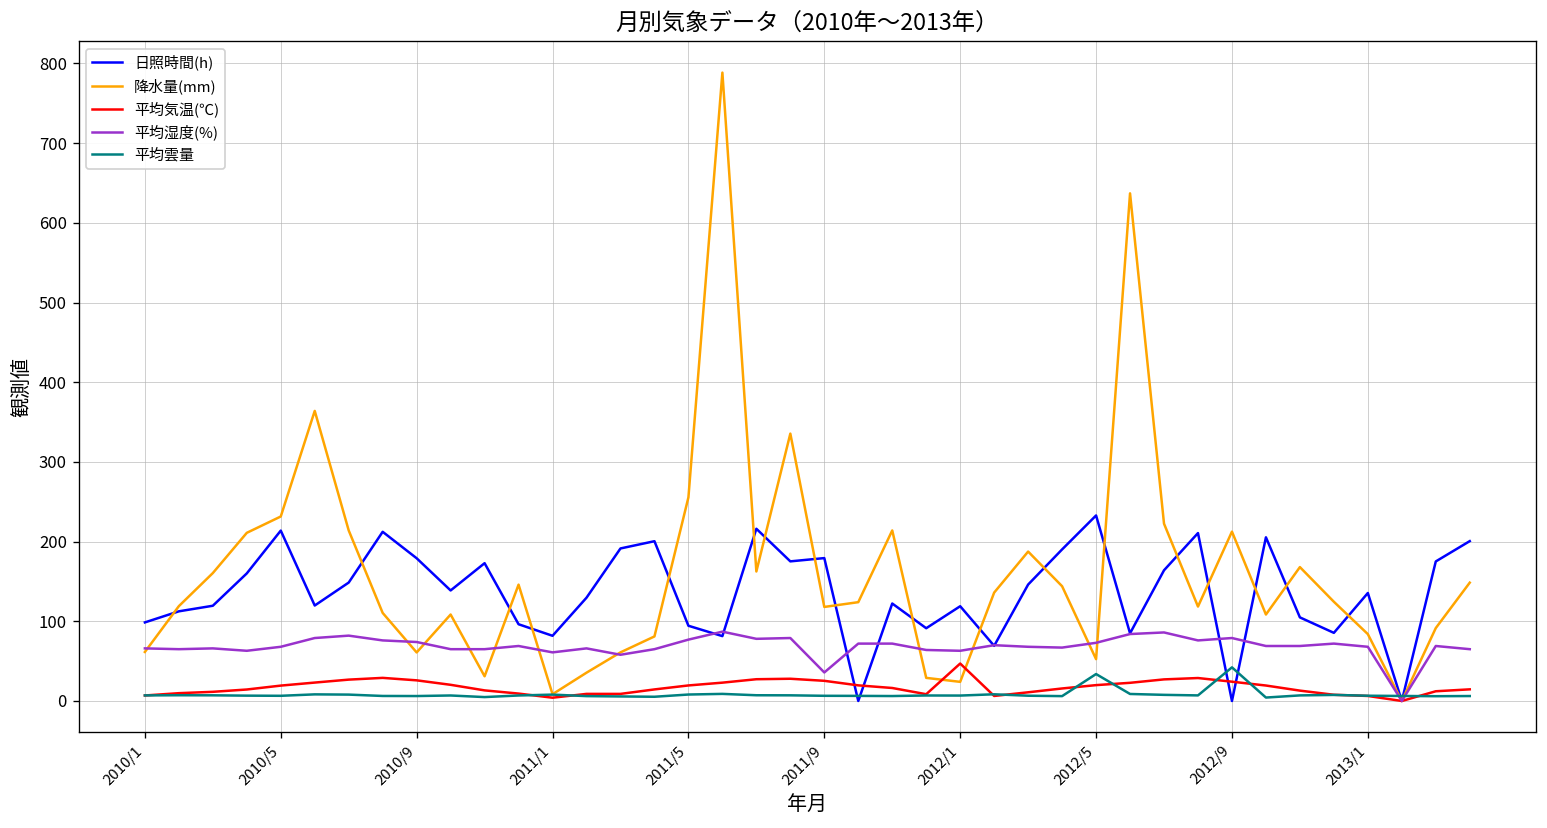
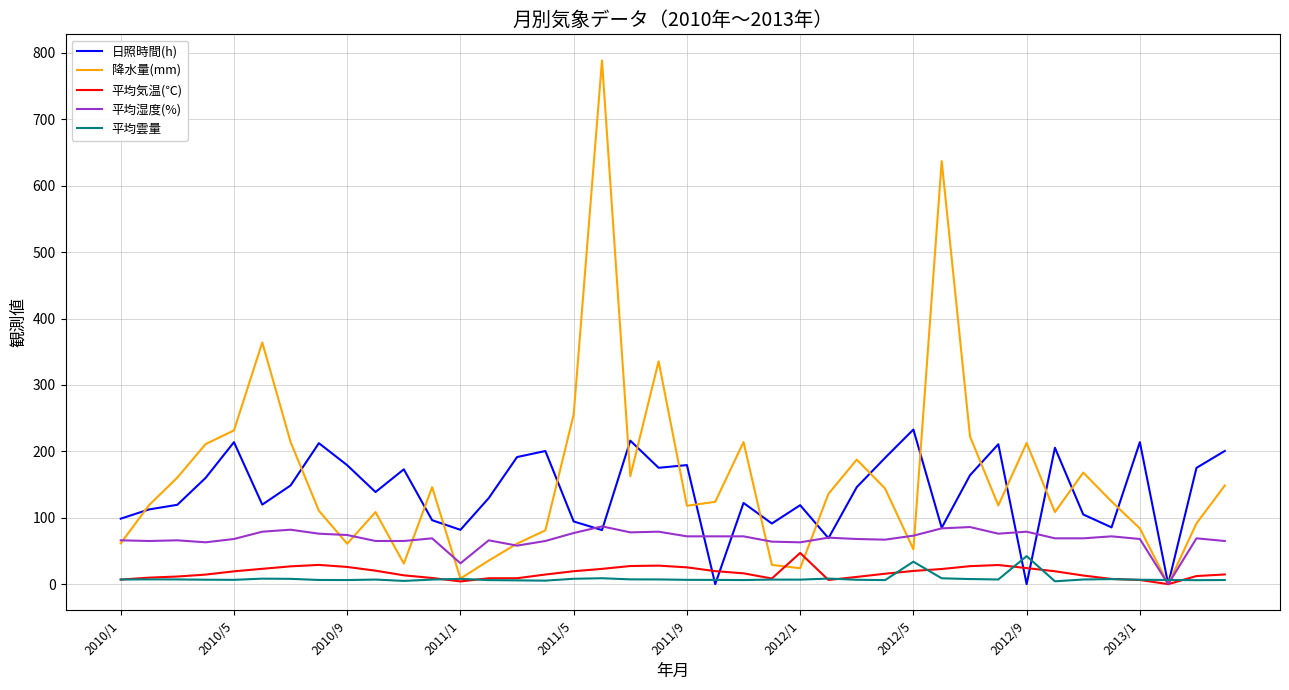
  {
    "日照時間(h)": {
      "2010/1": 100,
      "2010/5": 210,
      "2010/9": 180,
      "2011/1": 80,
      "2011/5": 90,
      "2011/9": 180,
      "2012/1": 120,
      "2012/5": 230,
      "2012/9": 0,
-     "2013/1": 140
+     "2013/1": 210
    },
    "降水量(mm)": {
      "2010/1": 60,
      "2010/5": 230,
      "2010/9": 60,
      "2011/5": 260,
      "2011/9": 120,
      "2012/1": 20,
      "2012/5": 50,
      "2012/9": 210,
      "2013/1": 80
    },
    "平均気温(℃)": {
      "2010/5": 20,
      "2010/9": 30,
      "2011/1": 0,
      "2011/5": 20,
      "2011/9": 30,
      "2012/1": 50,
      "2012/5": 20,
      "2012/9": 20
    },
    "平均湿度(%)": {
      "2010/1": 70,
      "2010/5": 70,
      "2010/9": 70,
-     "2011/1": 60,
+     "2011/1": 30,
      "2011/5": 80,
-     "2011/9": 40,
+     "2011/9": 70,
      "2012/1": 60,
      "2012/5": 70,
      "2012/9": 80,
      "2013/1": 70
    },
    "平均雲量": {
      "2010/5": 10,
      "2010/9": 10,
      "2011/5": 10,
      "2011/9": 10,
      "2012/1": 10,
      "2012/5": 30,
      "2012/9": 40
    }
  }
